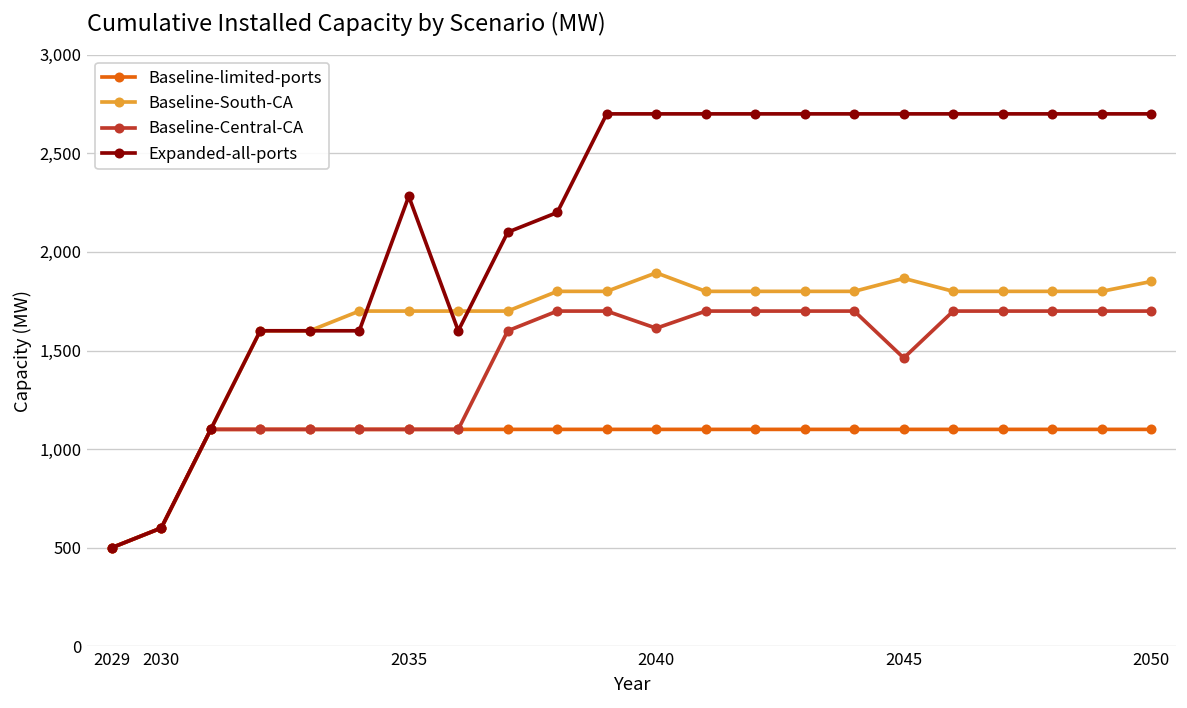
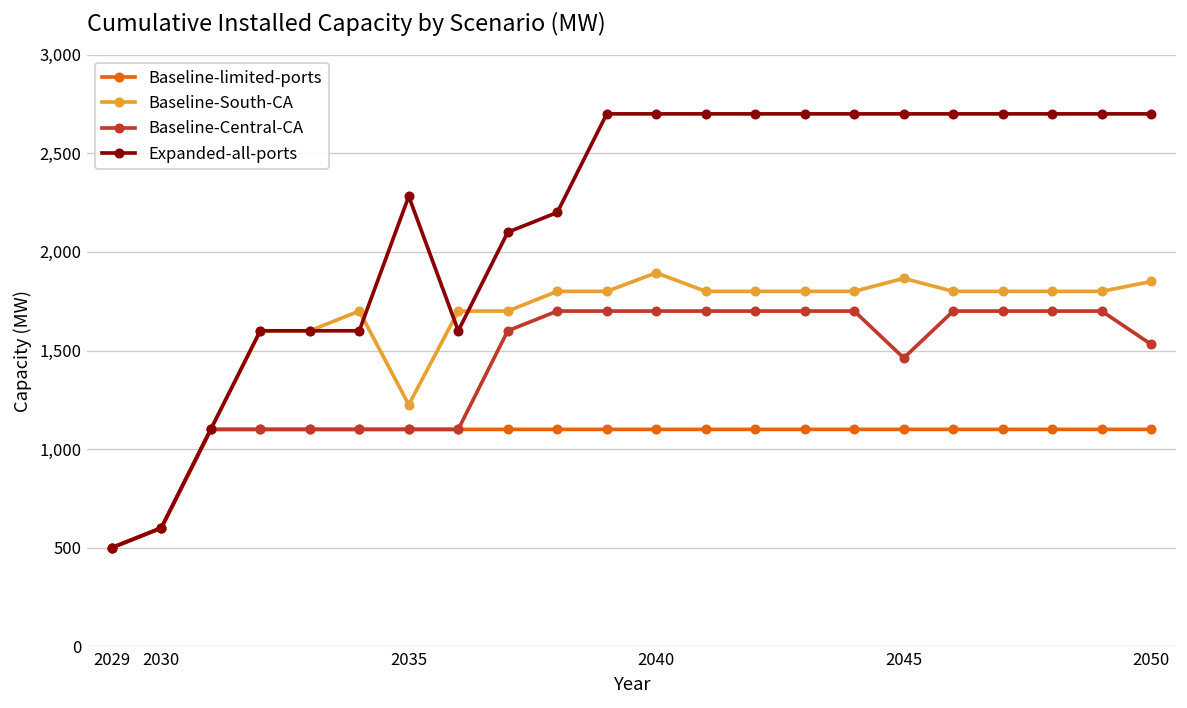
  {
    "Baseline-limited-ports": {
      "2040": "1,100",
      "2045": "1,100",
      "2050": "1,100"
    },
    "Baseline-South-CA": {
-     "2035": "1,700",
+     "2035": "1,230",
      "2040": "1,890",
      "2045": "1,870",
      "2050": "1,850"
    },
    "Baseline-Central-CA": {
-     "2040": "1,610",
+     "2040": "1,700",
      "2045": "1,460",
-     "2050": "1,700"
+     "2050": "1,530"
    },
    "Expanded-all-ports": {
      "2035": "2,280",
      "2040": "2,700",
      "2045": "2,700",
      "2050": "2,700"
    }
  }
